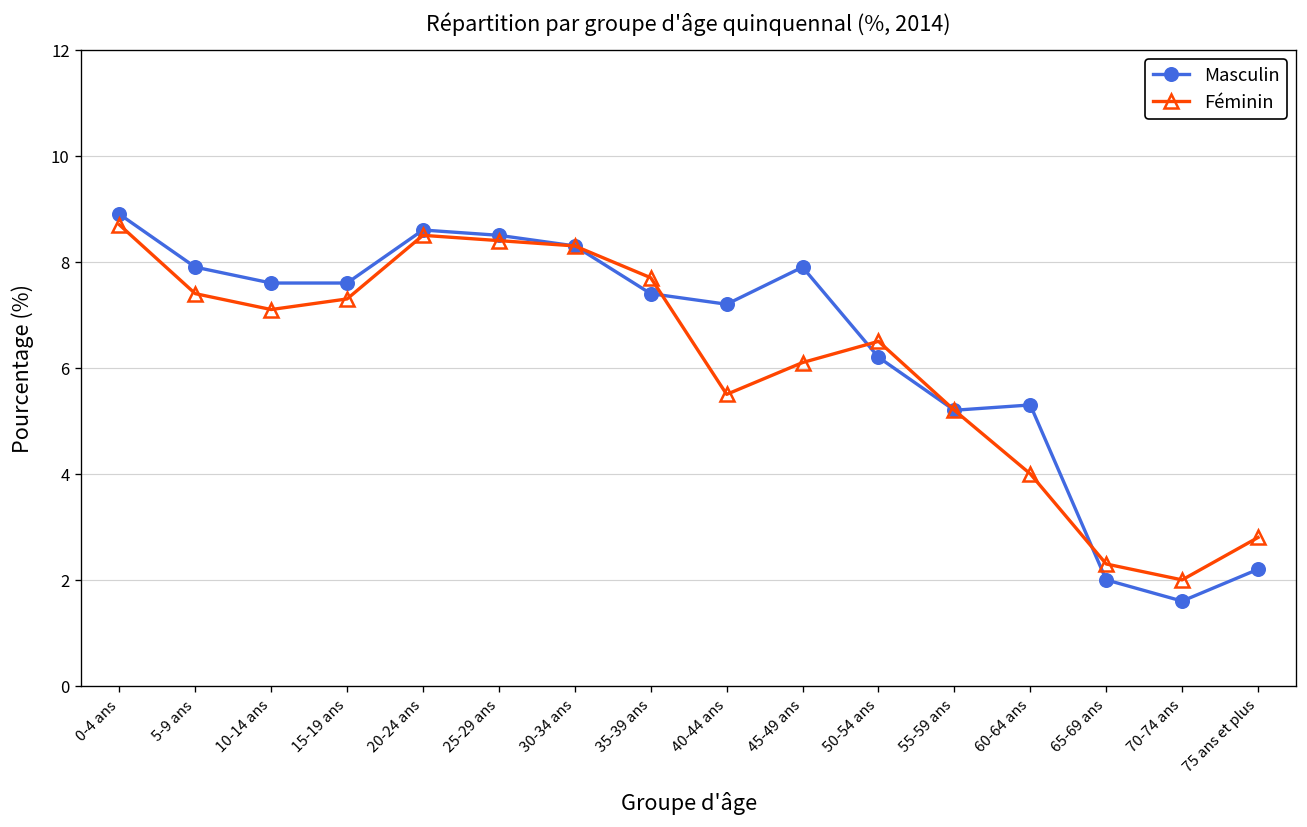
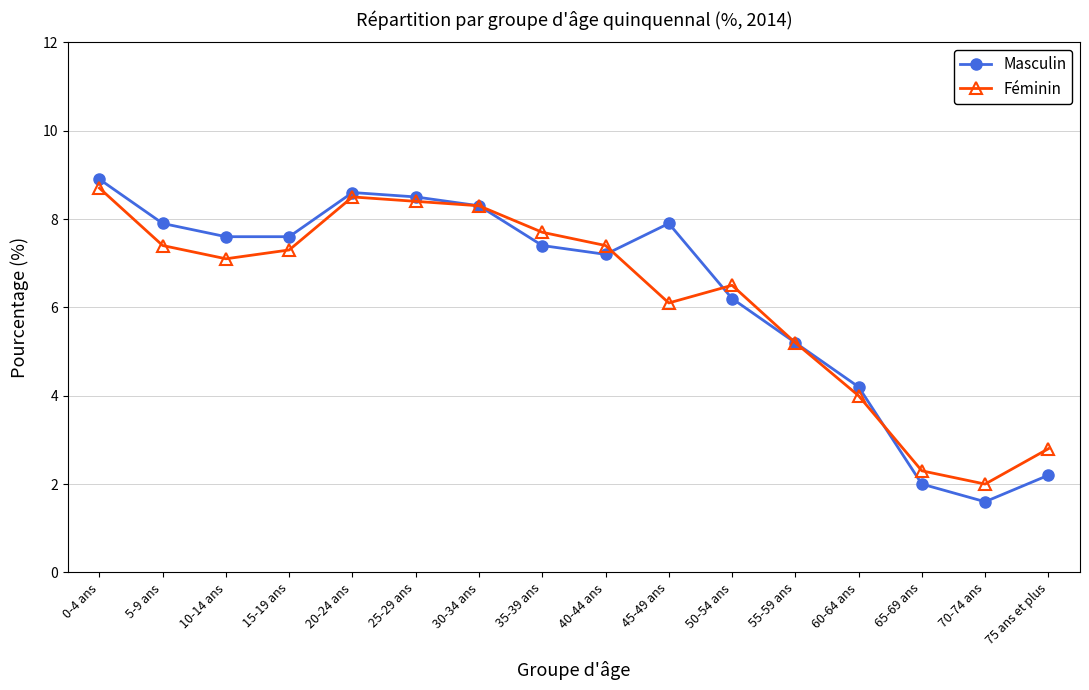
  {
    "Masculin": {
      "0-4 ans": 8.9,
      "5-9 ans": 7.9,
      "10-14 ans": 7.6,
      "15-19 ans": 7.6,
      "20-24 ans": 8.6,
      "25-29 ans": 8.5,
      "35-39 ans": 7.4,
      "40-44 ans": 7.2,
      "45-49 ans": 7.9,
      "50-54 ans": 6.2,
-     "60-64 ans": 5.3,
+     "60-64 ans": 4.2,
      "65-69 ans": 2.0,
      "70-74 ans": 1.6,
      "75 ans et plus": 2.2
    },
    "Féminin": {
      "0-4 ans": 8.7,
      "5-9 ans": 7.4,
      "10-14 ans": 7.1,
      "15-19 ans": 7.3,
      "20-24 ans": 8.5,
      "25-29 ans": 8.4,
      "35-39 ans": 7.7,
-     "40-44 ans": 5.5,
+     "40-44 ans": 7.4,
      "45-49 ans": 6.1,
      "50-54 ans": 6.5,
      "60-64 ans": 4.0,
      "65-69 ans": 2.3,
      "70-74 ans": 2.0,
      "75 ans et plus": 2.8
    }
  }
